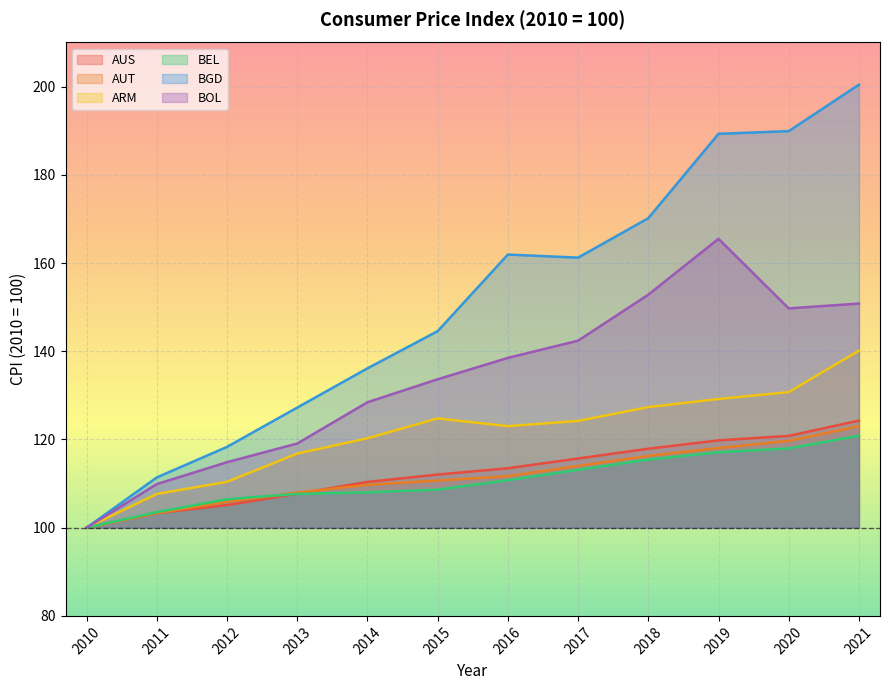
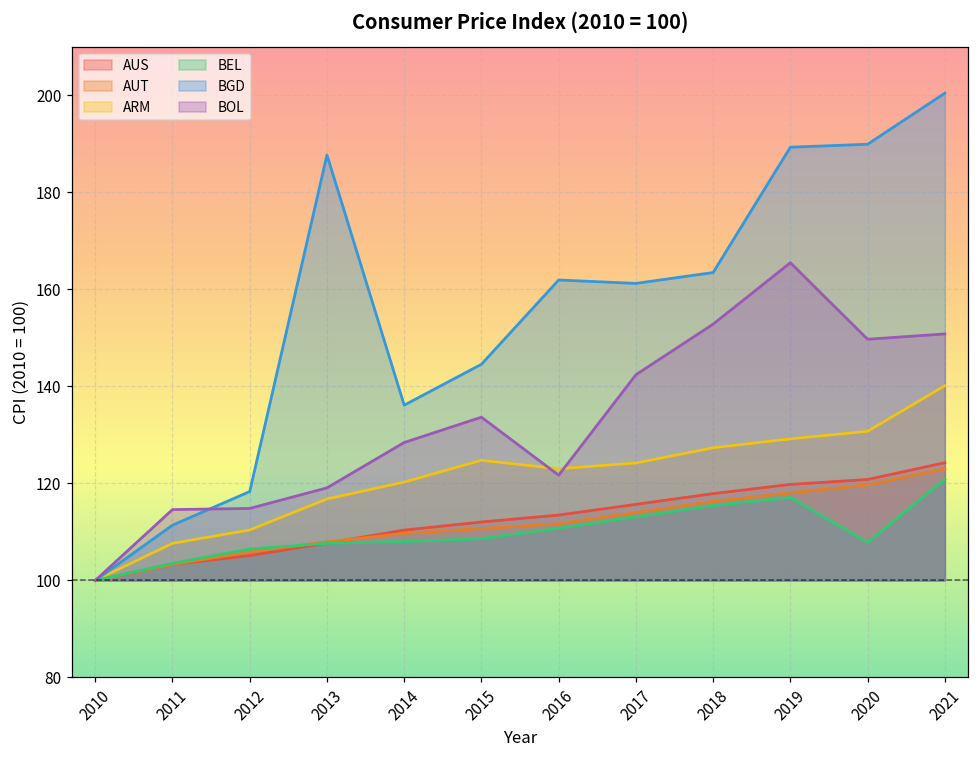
  {
    "BEL": {
      "2012": 106,
      "2014": 108,
      "2015": 109,
      "2016": 111,
      "2017": 113,
      "2018": 115,
      "2019": 117,
-     "2020": 118,
+     "2020": 108,
      "2021": 121
    },
    "BGD": {
      "2011": 111,
      "2012": 118,
-     "2013": 127,
+     "2013": 188,
      "2014": 136,
      "2015": 145,
      "2016": 162,
      "2017": 161,
-     "2018": 170,
+     "2018": 163,
      "2019": 189,
      "2020": 190,
      "2021": 200
    },
    "BOL": {
-     "2011": 110,
+     "2011": 115,
      "2012": 115,
      "2013": 119,
      "2014": 128,
      "2015": 134,
-     "2016": 138,
+     "2016": 122,
      "2017": 142,
      "2018": 153,
      "2019": 165,
      "2020": 150,
      "2021": 151
    }
  }
